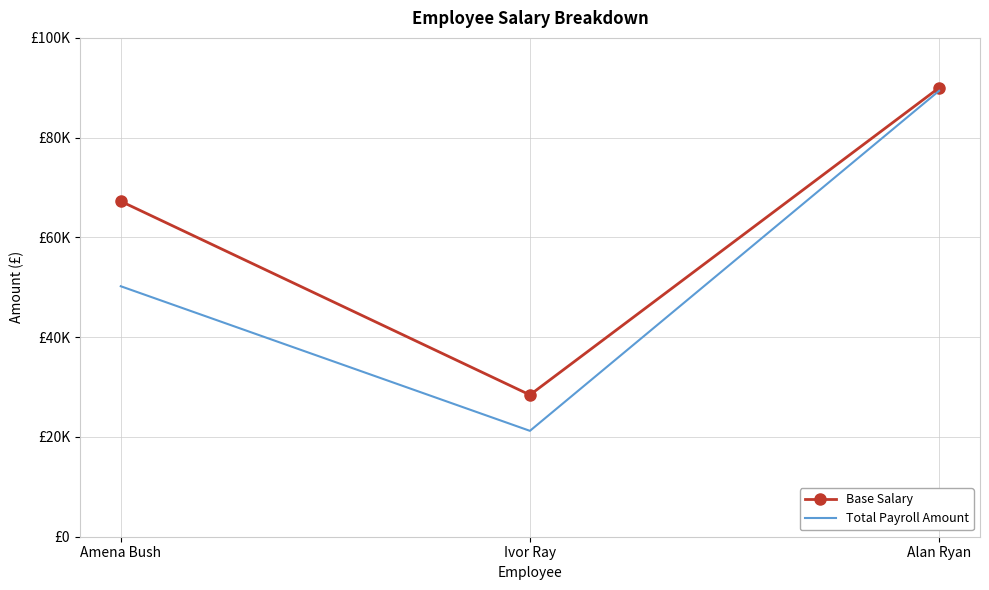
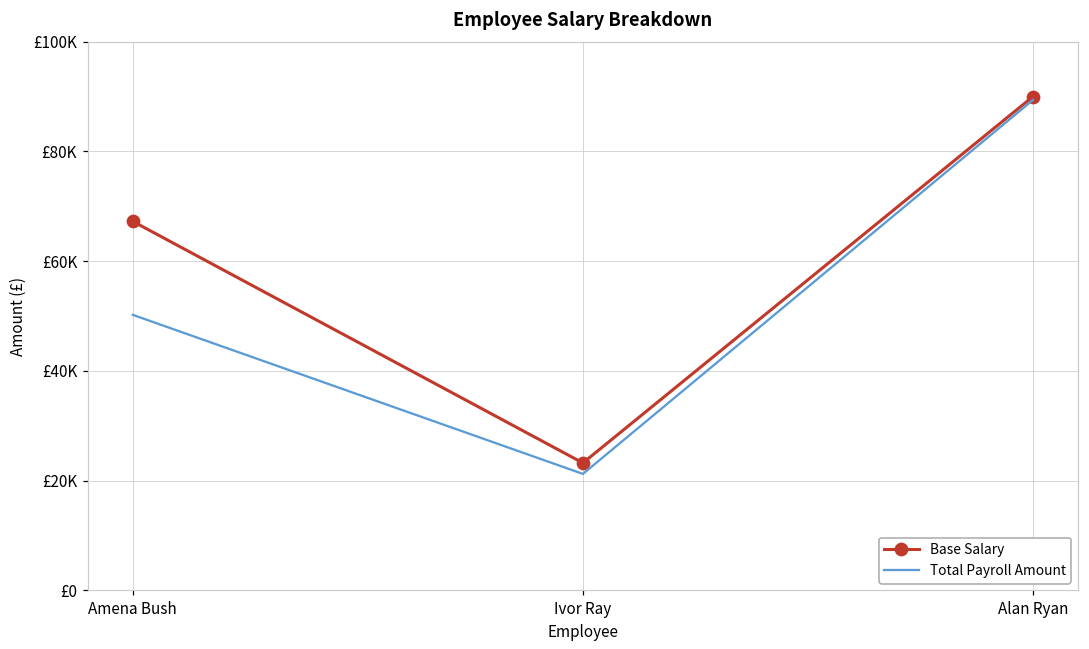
  {
    "Base Salary": {
      "Amena Bush": "£67000",
-     "Ivor Ray": "£28000",
+     "Ivor Ray": "£23000",
      "Alan Ryan": "£90000"
    },
    "Total Payroll Amount": {
      "Amena Bush": "£50000",
      "Ivor Ray": "£21000",
      "Alan Ryan": "£89000"
    }
  }
